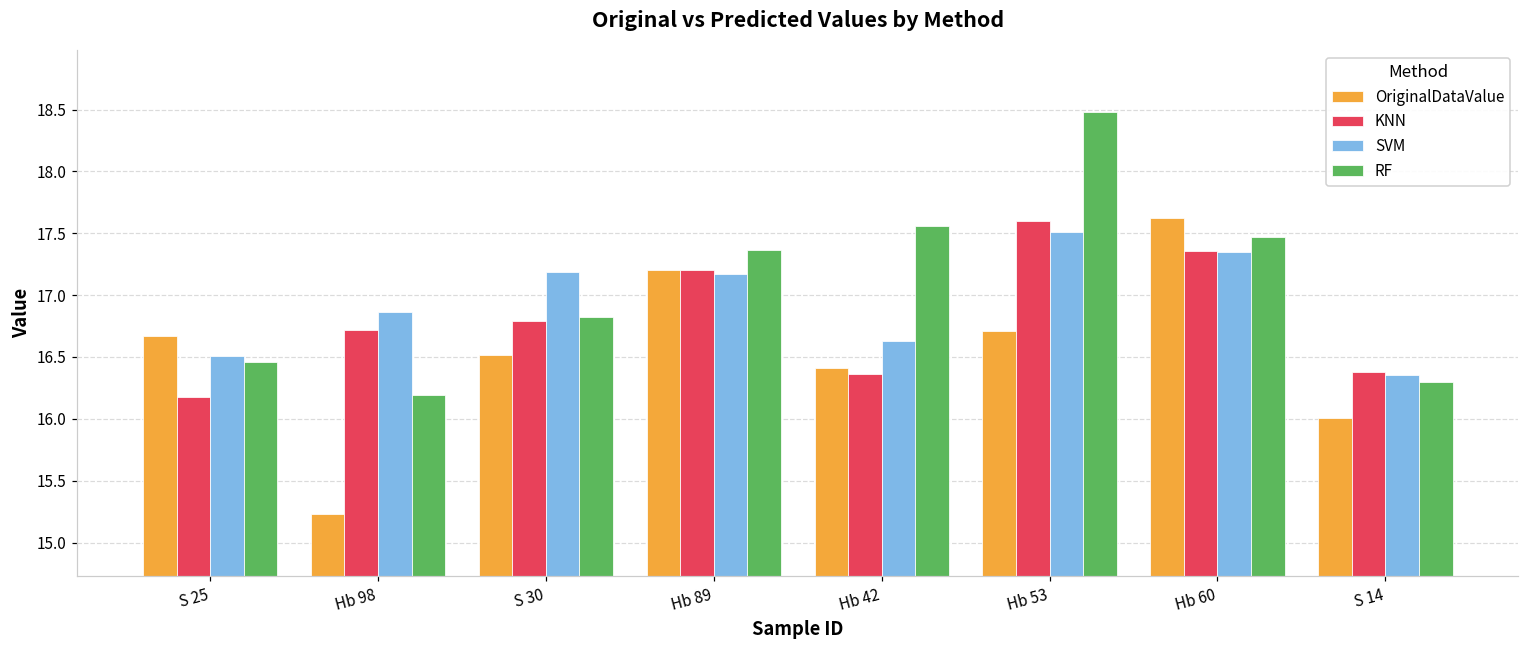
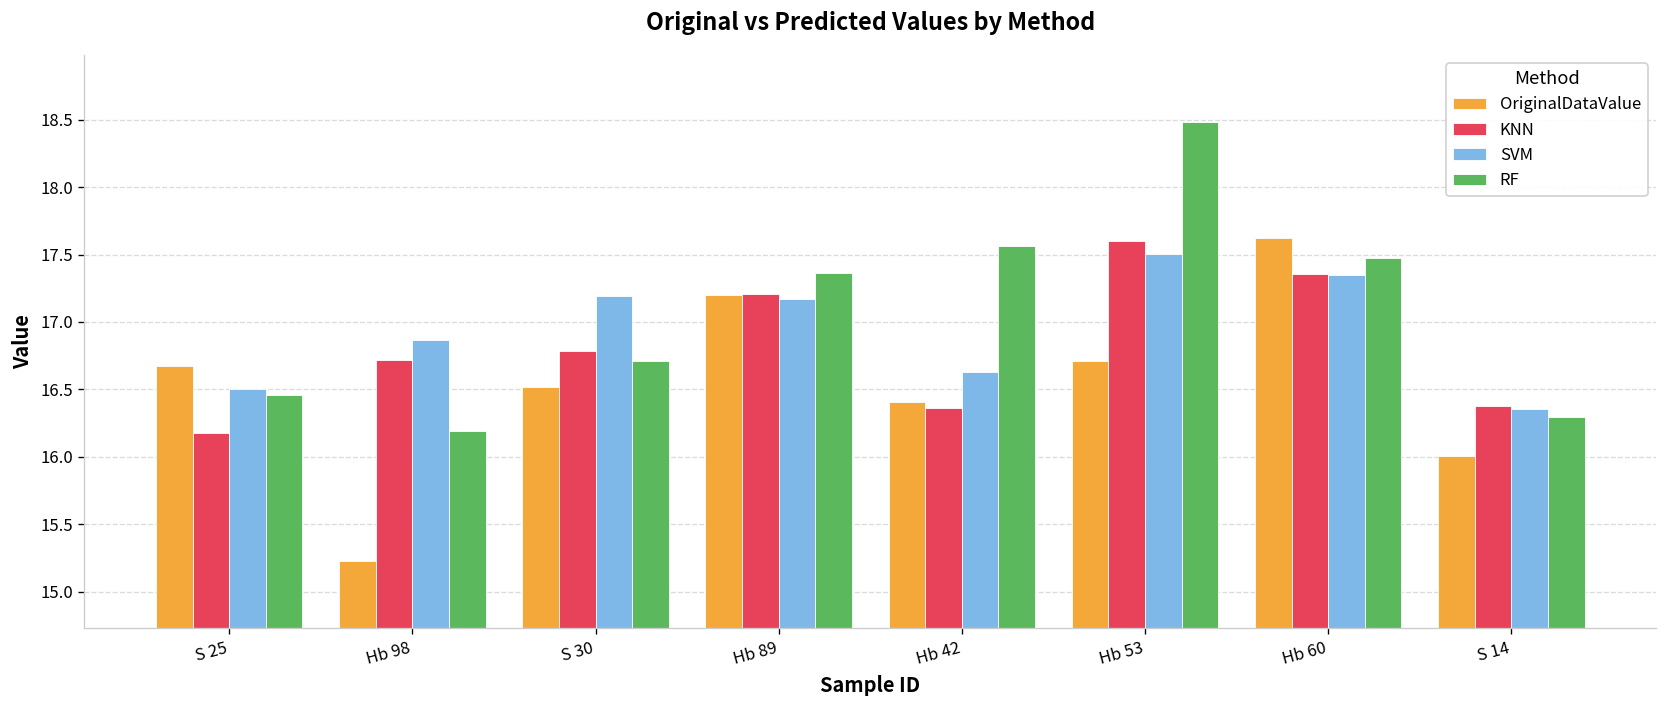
  {
    "OriginalDataValue": {
      "S 25": 16.67,
      "Hb 98": 15.23,
      "S 30": 16.52,
      "Hb 89": 17.20,
      "Hb 42": 16.41,
      "Hb 53": 16.71,
      "Hb 60": 17.62,
      "S 14": 16.01
    },
    "KNN": {
      "S 25": 16.18,
      "Hb 98": 16.72,
      "S 30": 16.79,
      "Hb 89": 17.21,
      "Hb 42": 16.37,
      "Hb 53": 17.60,
      "Hb 60": 17.35,
      "S 14": 16.38
    },
    "SVM": {
      "S 25": 16.51,
      "Hb 98": 16.86,
      "S 30": 17.19,
      "Hb 89": 17.17,
      "Hb 42": 16.63,
      "Hb 53": 17.51,
      "Hb 60": 17.35,
      "S 14": 16.35
    },
    "RF": {
      "S 25": 16.46,
      "Hb 98": 16.19,
-     "S 30": 16.82,
+     "S 30": 16.71,
      "Hb 89": 17.37,
      "Hb 42": 17.56,
      "Hb 53": 18.48,
      "Hb 60": 17.47,
      "S 14": 16.29
    }
  }
